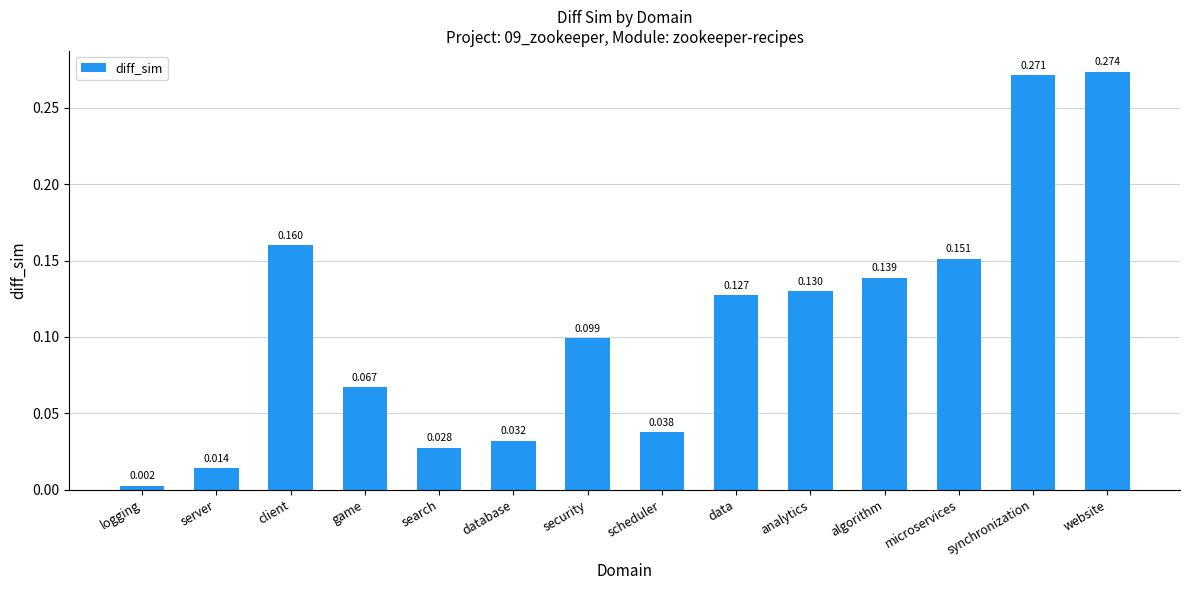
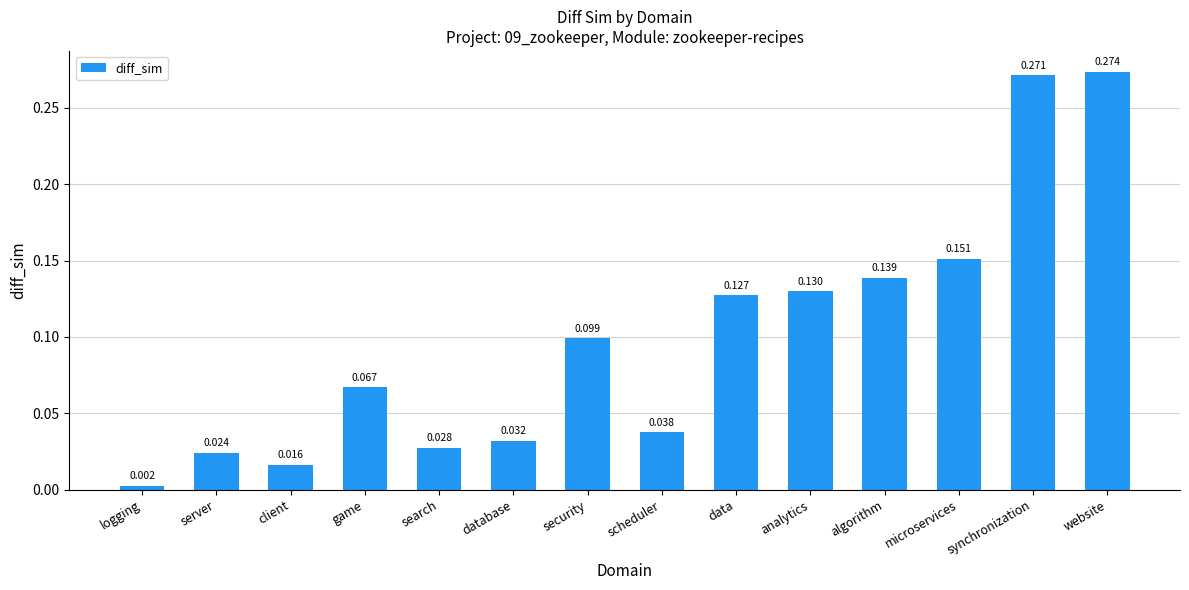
  {
    "logging": 0.002,
-   "server": 0.014,
-   "client": 0.160,
+   "server": 0.024,
+   "client": 0.016,
    "game": 0.067,
    "search": 0.028,
    "database": 0.032,
    "security": 0.099,
    "scheduler": 0.038,
    "data": 0.127,
    "analytics": 0.130,
    "algorithm": 0.139,
    "microservices": 0.151,
    "synchronization": 0.271,
    "website": 0.274
  }
